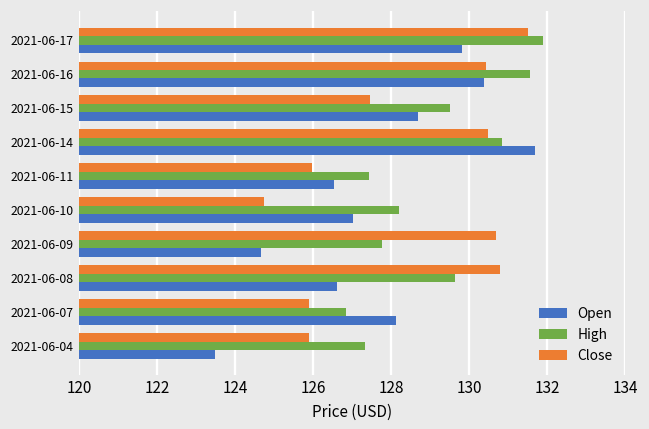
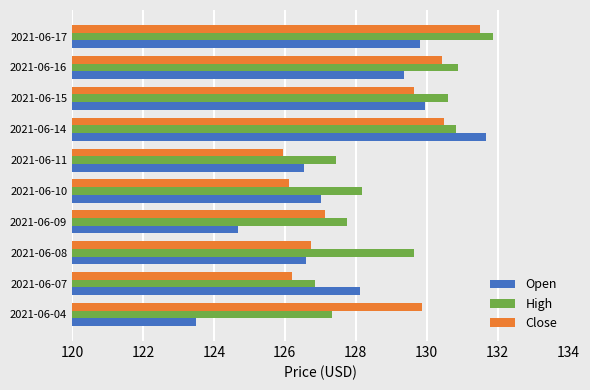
  {
    "Open": {
      "2021-06-17": 129.8,
-     "2021-06-16": 130.4,
-     "2021-06-15": 128.7,
+     "2021-06-16": 129.4,
+     "2021-06-15": 129.9,
      "2021-06-14": 131.7,
      "2021-06-11": 126.5,
      "2021-06-10": 127.0,
      "2021-06-09": 124.7,
      "2021-06-08": 126.6,
      "2021-06-07": 128.1,
      "2021-06-04": 123.5
    },
    "High": {
      "2021-06-17": 131.9,
-     "2021-06-16": 131.6,
-     "2021-06-15": 129.5,
+     "2021-06-16": 130.9,
+     "2021-06-15": 130.6,
      "2021-06-14": 130.8,
      "2021-06-11": 127.4,
      "2021-06-10": 128.2,
      "2021-06-09": 127.8,
      "2021-06-08": 129.6,
      "2021-06-07": 126.8,
      "2021-06-04": 127.3
    },
    "Close": {
      "2021-06-17": 131.5,
      "2021-06-16": 130.4,
-     "2021-06-15": 127.5,
+     "2021-06-15": 129.6,
      "2021-06-14": 130.5,
      "2021-06-11": 126.0,
-     "2021-06-10": 124.7,
-     "2021-06-09": 130.7,
-     "2021-06-08": 130.8,
-     "2021-06-07": 125.9,
-     "2021-06-04": 125.9
+     "2021-06-10": 126.1,
+     "2021-06-09": 127.1,
+     "2021-06-08": 126.7,
+     "2021-06-07": 126.2,
+     "2021-06-04": 129.9
    }
  }
